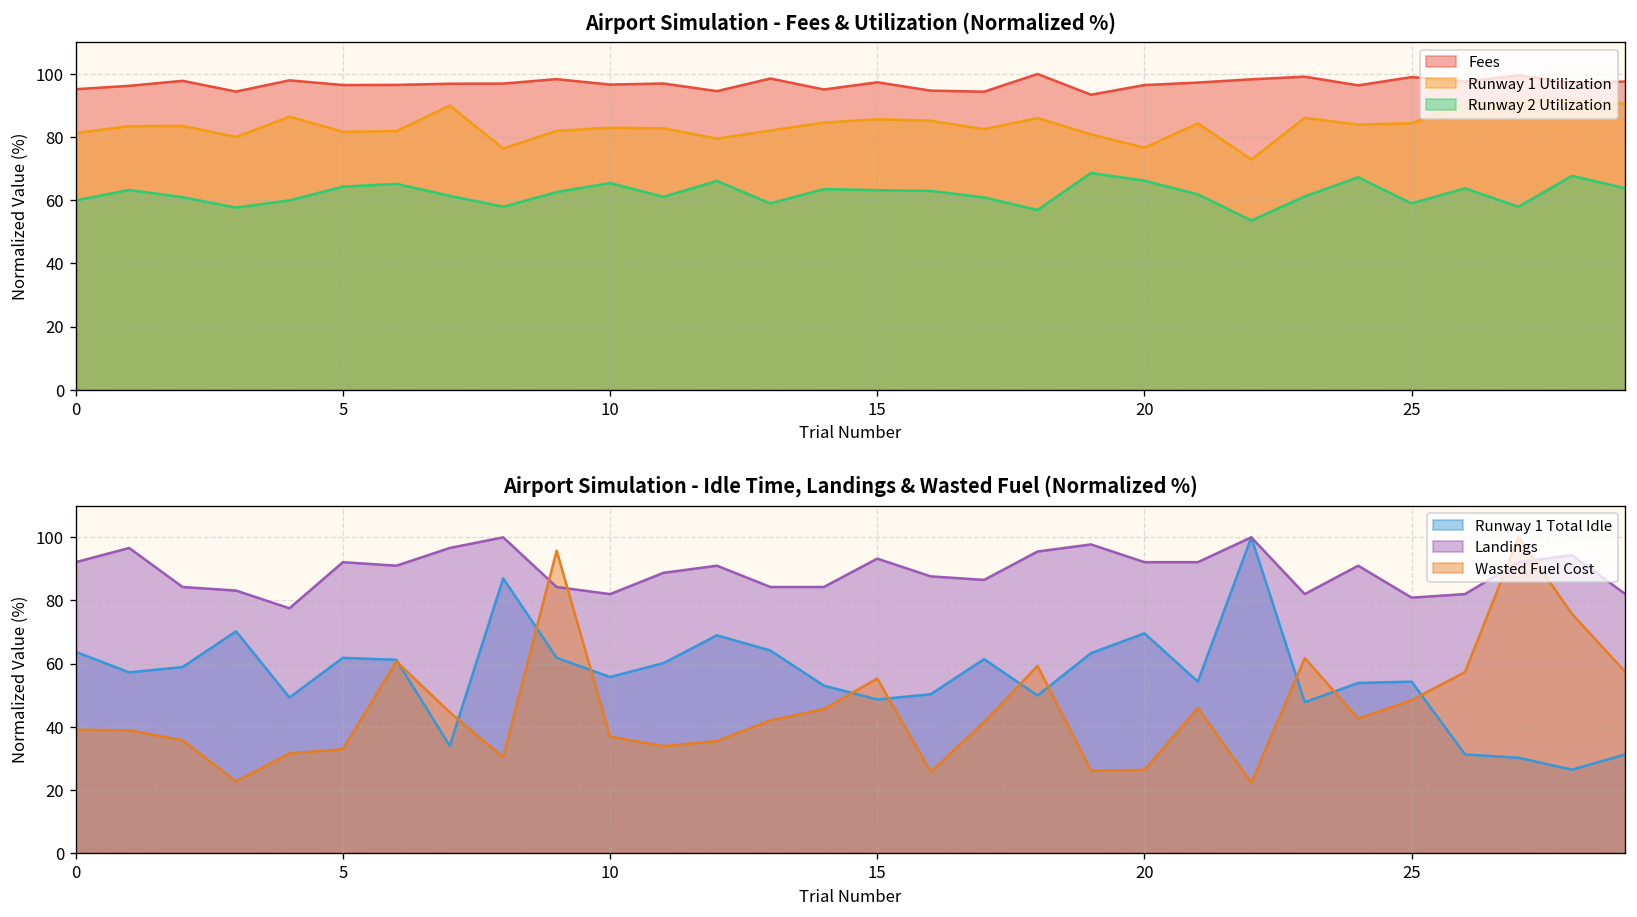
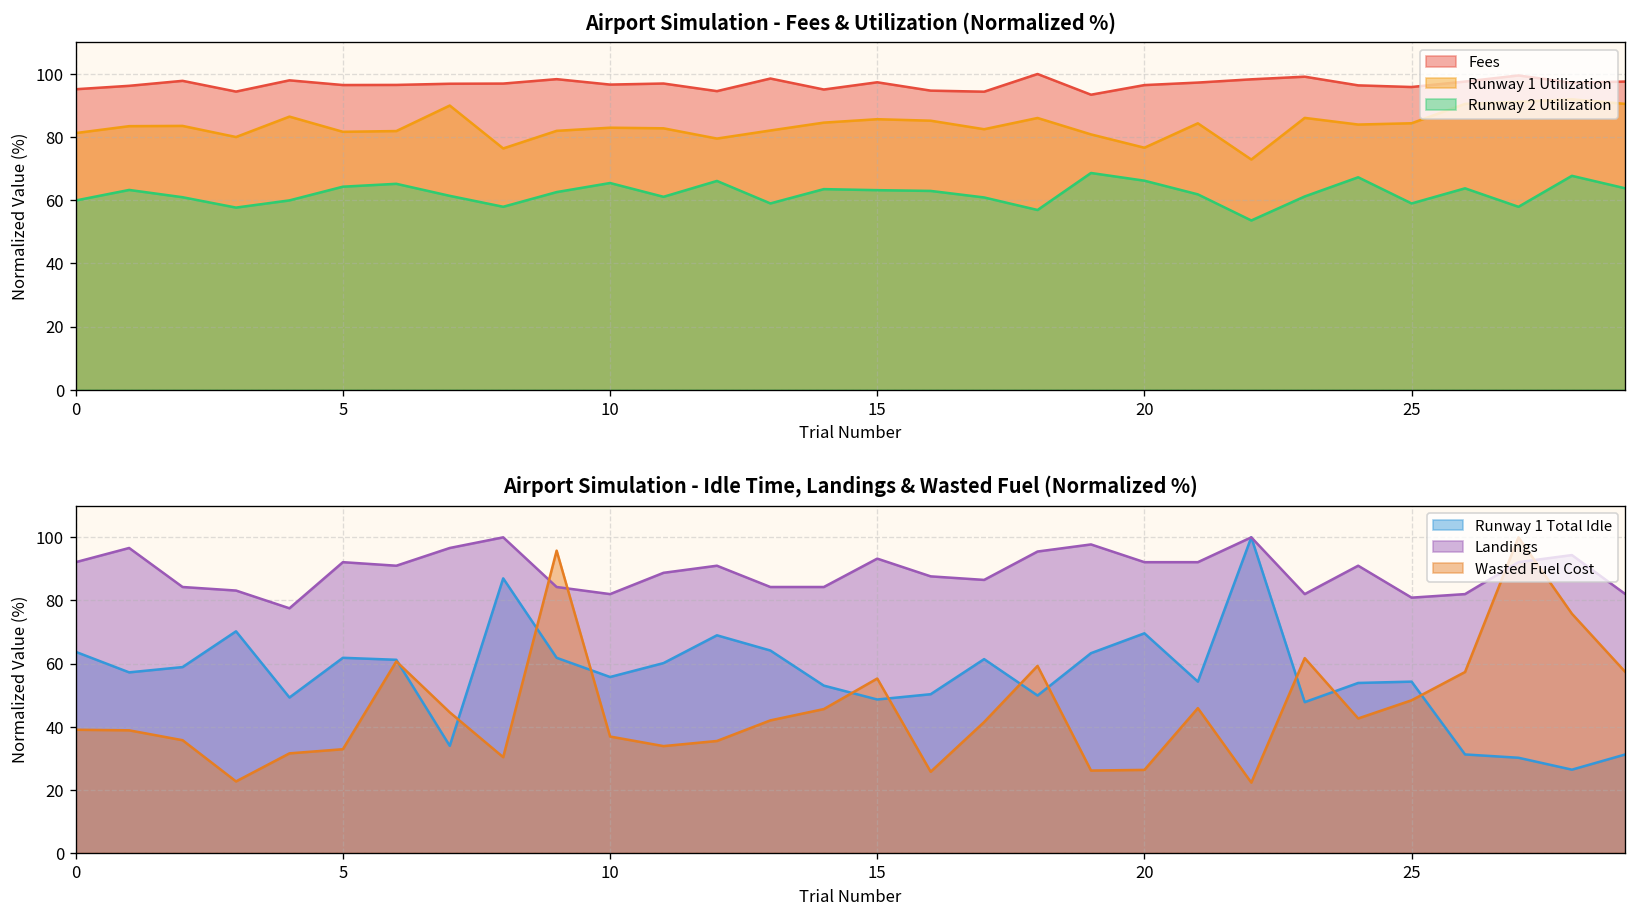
  {
    "Airport Simulation - Fees & Utilization (Normalized %)": {
      "Fees": {
        "0": 95,
        "5": 97,
        "10": 97,
        "15": 97,
        "20": 96,
-       "25": 99
+       "25": 96
      },
      "Runway 1 Utilization": {
        "0": 81,
        "5": 82,
        "10": 83,
        "15": 86,
        "20": 77,
        "25": 84
      },
      "Runway 2 Utilization": {
        "0": 60,
        "5": 64,
        "10": 65,
        "15": 63,
        "20": 66,
        "25": 59
      }
    },
    "Airport Simulation - Idle Time, Landings & Wasted Fuel (Normalized %)": {
      "Runway 1 Total Idle": {
        "0": 64,
        "5": 62,
        "10": 56,
        "15": 49,
        "20": 70,
        "25": 54
      },
      "Landings": {
        "0": 92,
        "5": 92,
        "10": 82,
        "15": 93,
        "20": 92,
        "25": 81
      },
      "Wasted Fuel Cost": {
        "0": 39,
        "5": 33,
        "10": 37,
        "15": 55,
        "20": 26,
        "25": 48
      }
    }
  }
